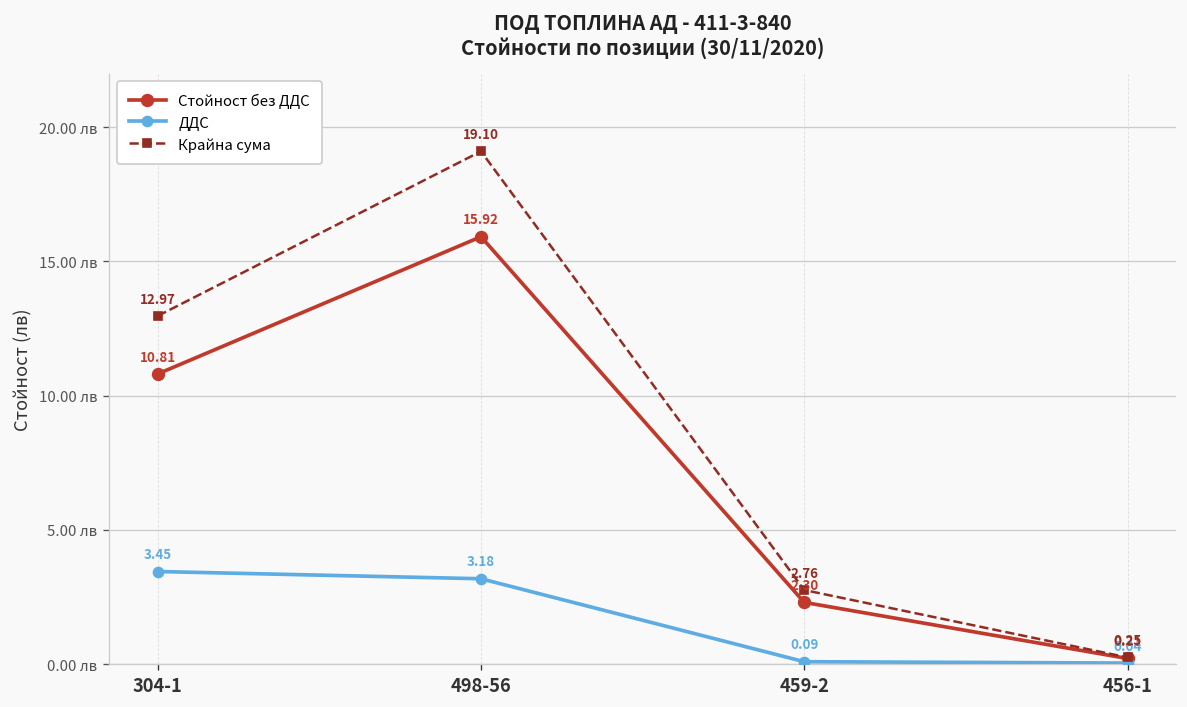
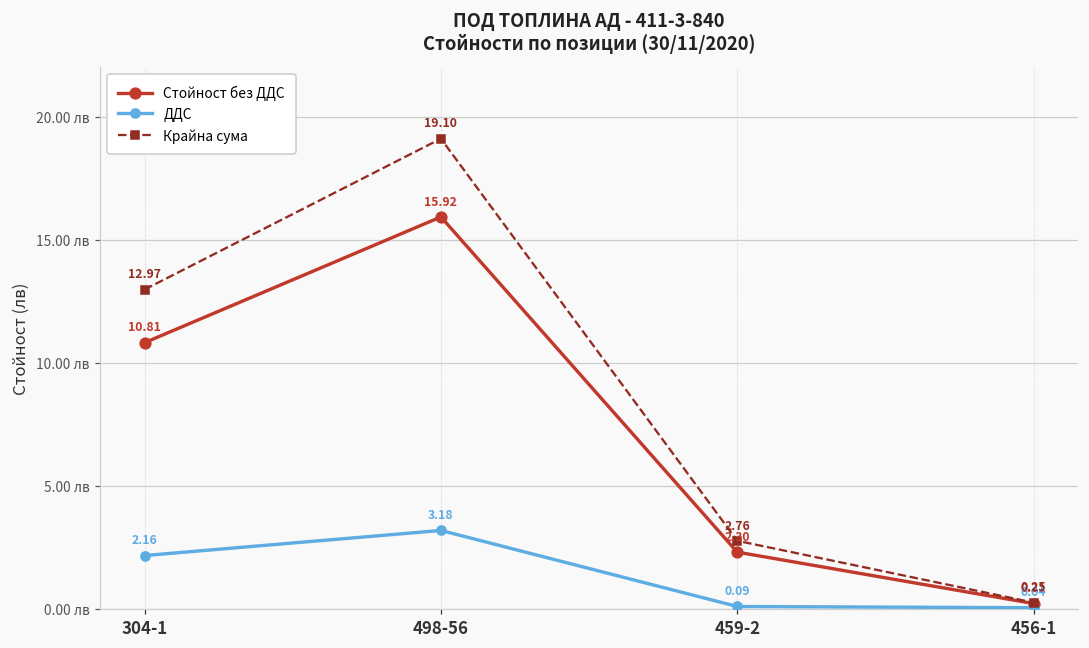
  {
    "ДДС": {
-     "304-1": 3.45,
+     "304-1": 2.16,
      "498-56": 3.18,
      "459-2": 0.09
    }
  }
